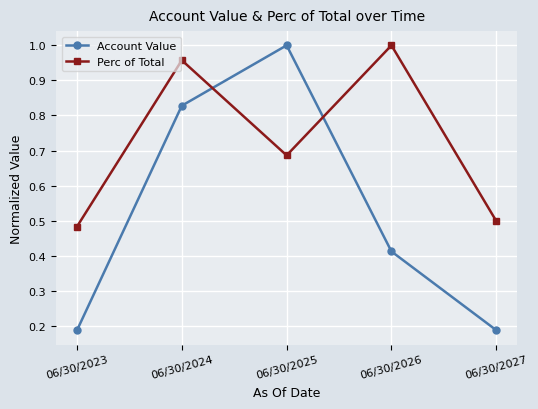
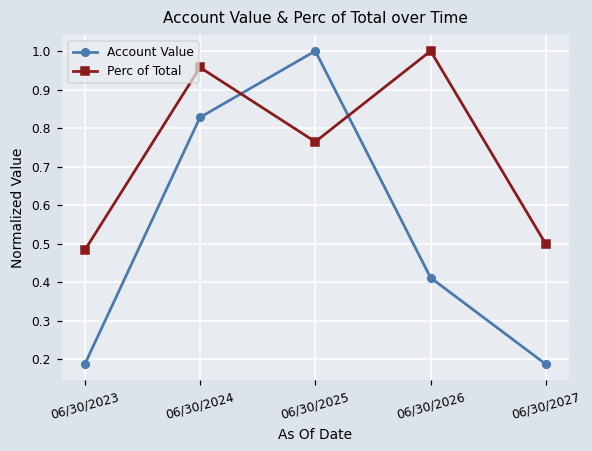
  {
    "Account Value": {
      "06/30/2023": 0.19,
      "06/30/2024": 0.83,
      "06/30/2025": 1.00,
      "06/30/2026": 0.41,
      "06/30/2027": 0.19
    },
    "Perc of Total": {
      "06/30/2023": 0.48,
      "06/30/2024": 0.96,
-     "06/30/2025": 0.69,
+     "06/30/2025": 0.76,
      "06/30/2026": 1.00,
      "06/30/2027": 0.50
    }
  }
